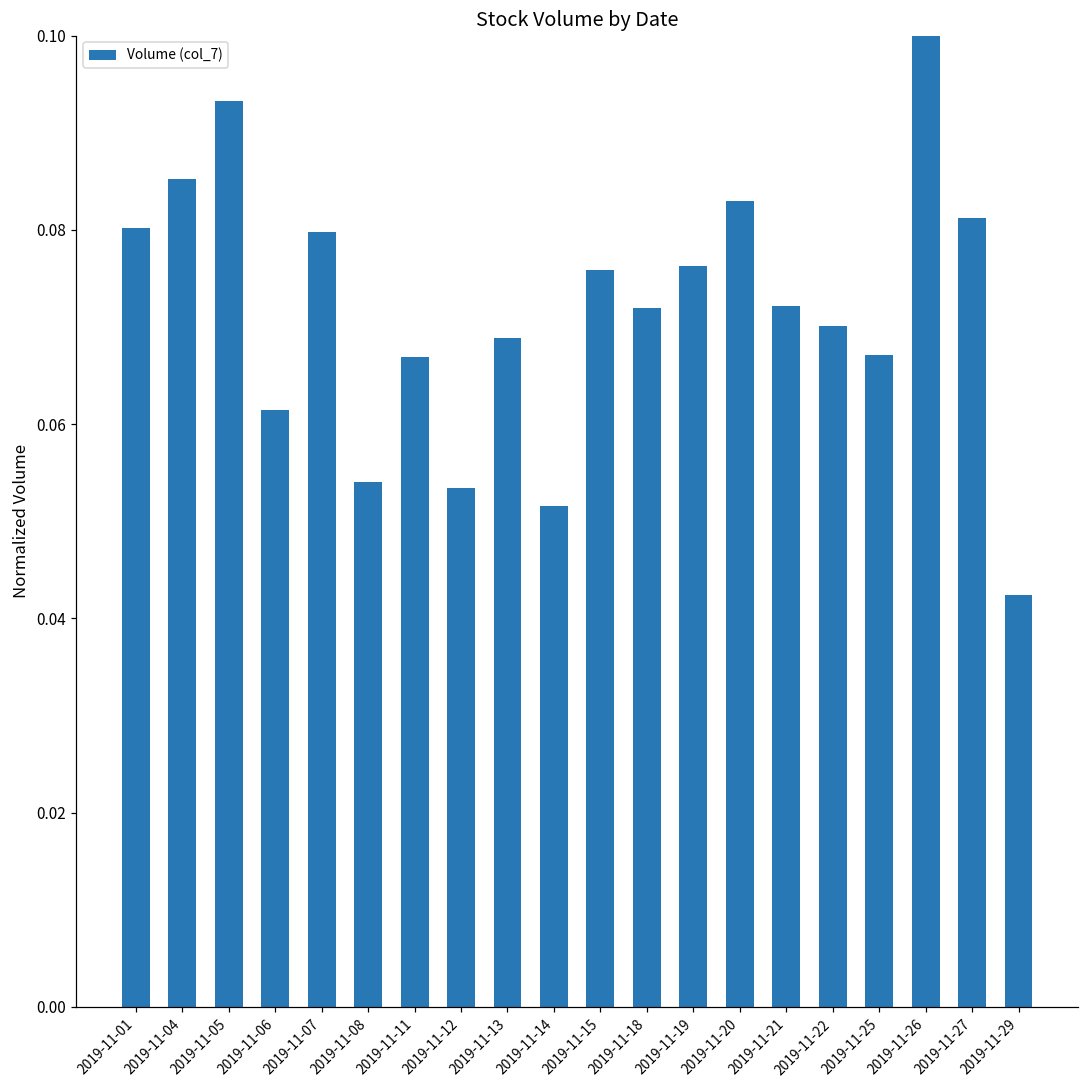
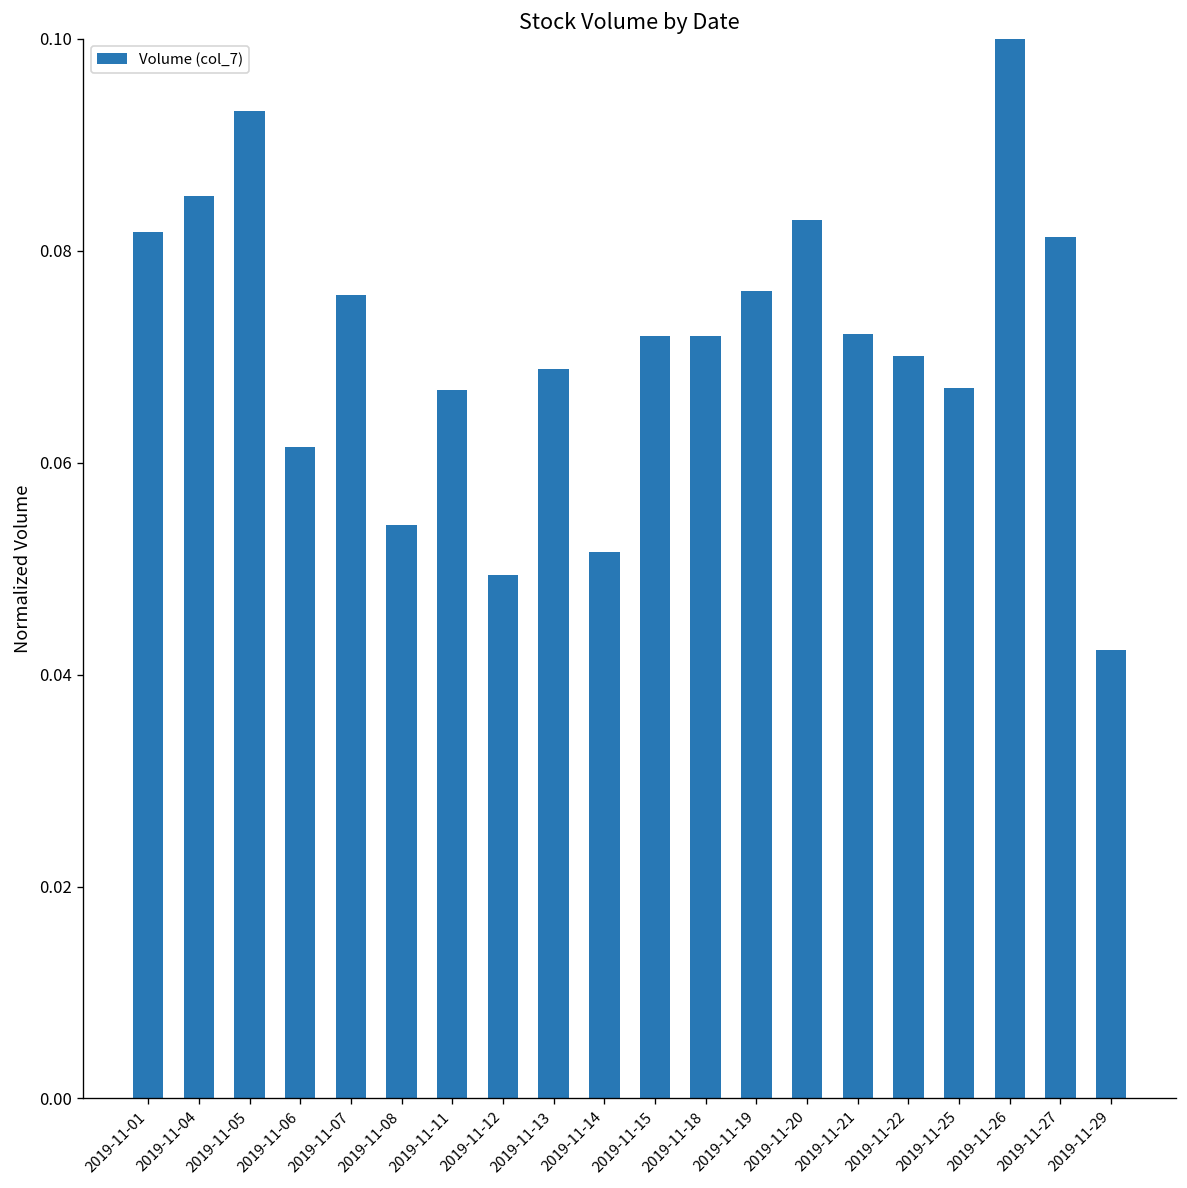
  {
-   "2019-11-01": 0.080,
+   "2019-11-01": 0.082,
    "2019-11-04": 0.085,
    "2019-11-05": 0.093,
    "2019-11-06": 0.061,
-   "2019-11-07": 0.080,
+   "2019-11-07": 0.076,
    "2019-11-08": 0.054,
    "2019-11-11": 0.067,
-   "2019-11-12": 0.053,
+   "2019-11-12": 0.049,
    "2019-11-13": 0.069,
    "2019-11-14": 0.052,
-   "2019-11-15": 0.076,
+   "2019-11-15": 0.072,
    "2019-11-18": 0.072,
    "2019-11-19": 0.076,
    "2019-11-20": 0.083,
    "2019-11-21": 0.072,
    "2019-11-22": 0.070,
    "2019-11-25": 0.067,
    "2019-11-26": 0.100,
    "2019-11-27": 0.081,
    "2019-11-29": 0.042
  }
